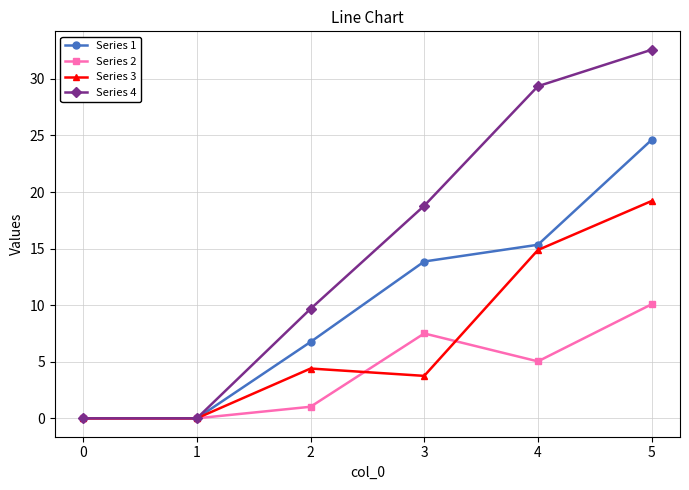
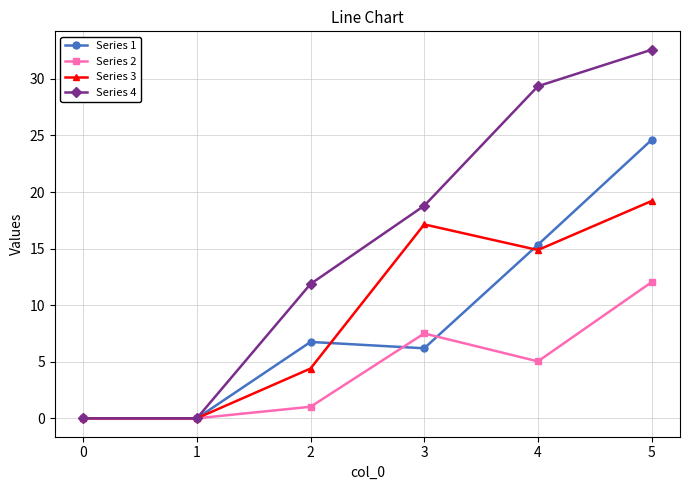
  {
    "Series 1": {
      "2": 6.8,
-     "3": 13.9,
+     "3": 6.2,
      "4": 15.3,
      "5": 24.6
    },
    "Series 2": {
      "2": 1.0,
      "3": 7.5,
      "4": 5.0,
-     "5": 10.1
+     "5": 12.0
    },
    "Series 3": {
      "2": 4.4,
-     "3": 3.8,
+     "3": 17.1,
      "4": 14.9,
      "5": 19.2
    },
    "Series 4": {
-     "2": 9.7,
+     "2": 11.9,
      "3": 18.8,
      "4": 29.4,
      "5": 32.6
    }
  }
